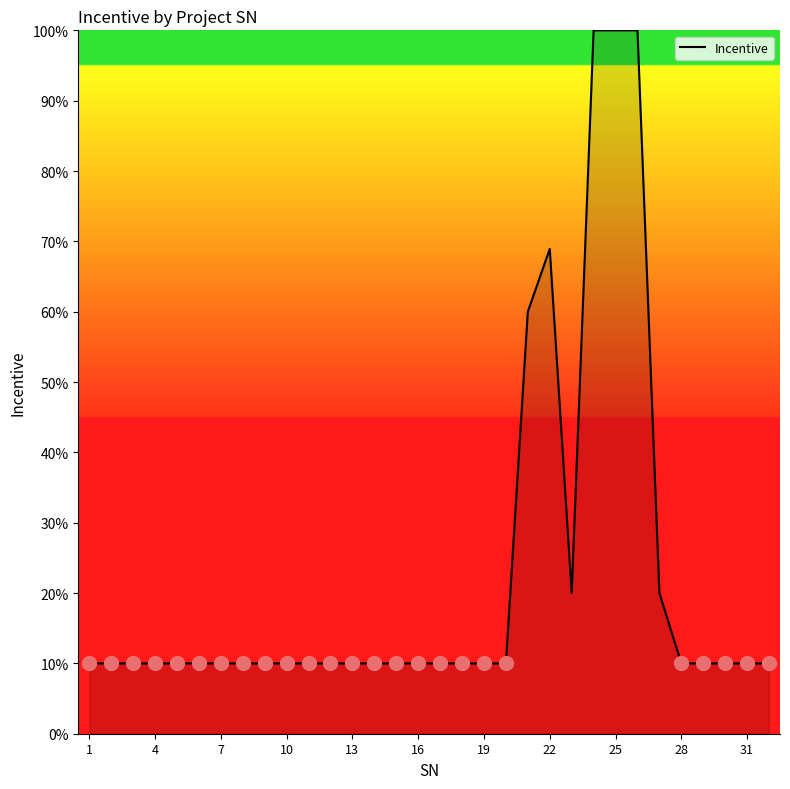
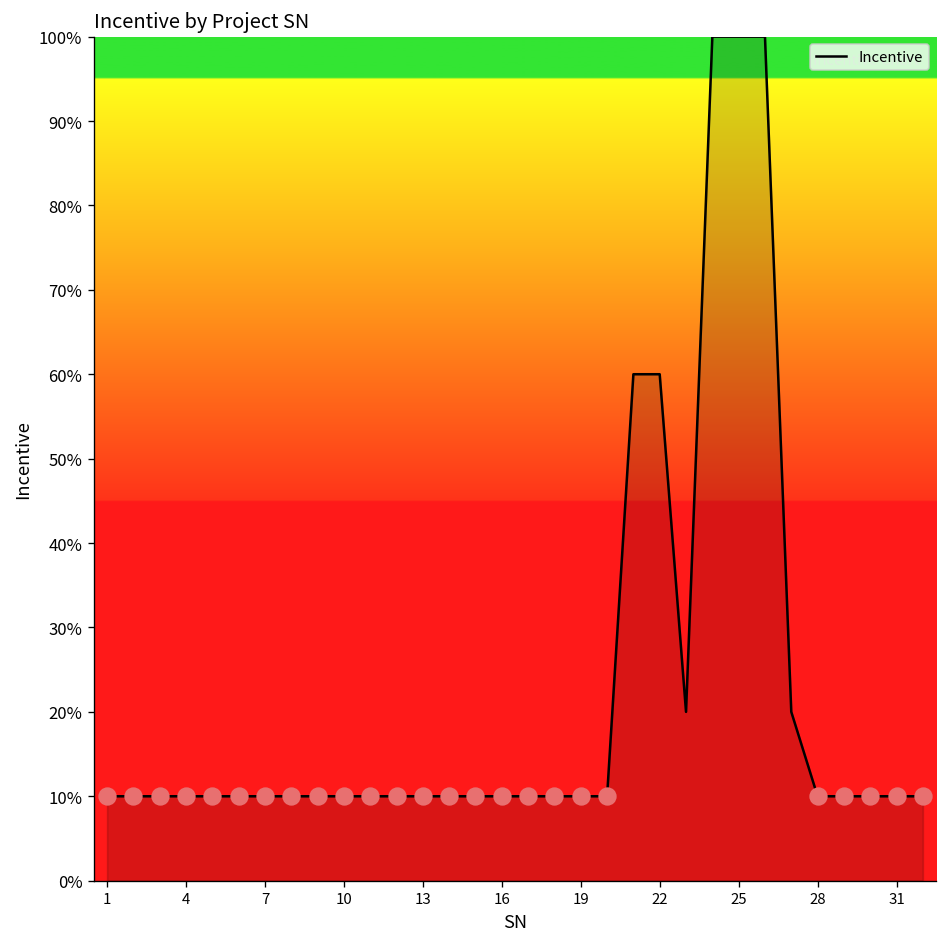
  {
    "Incentive": {
-     "22": "69%",
+     "22": "60%",
      "25": "100%"
    }
  }
